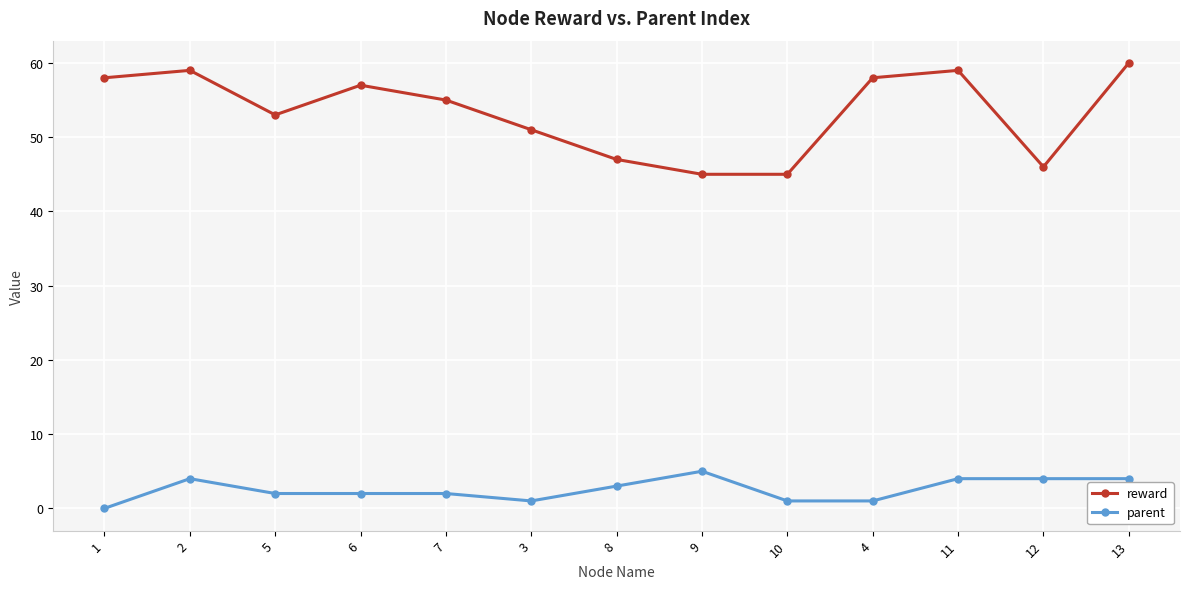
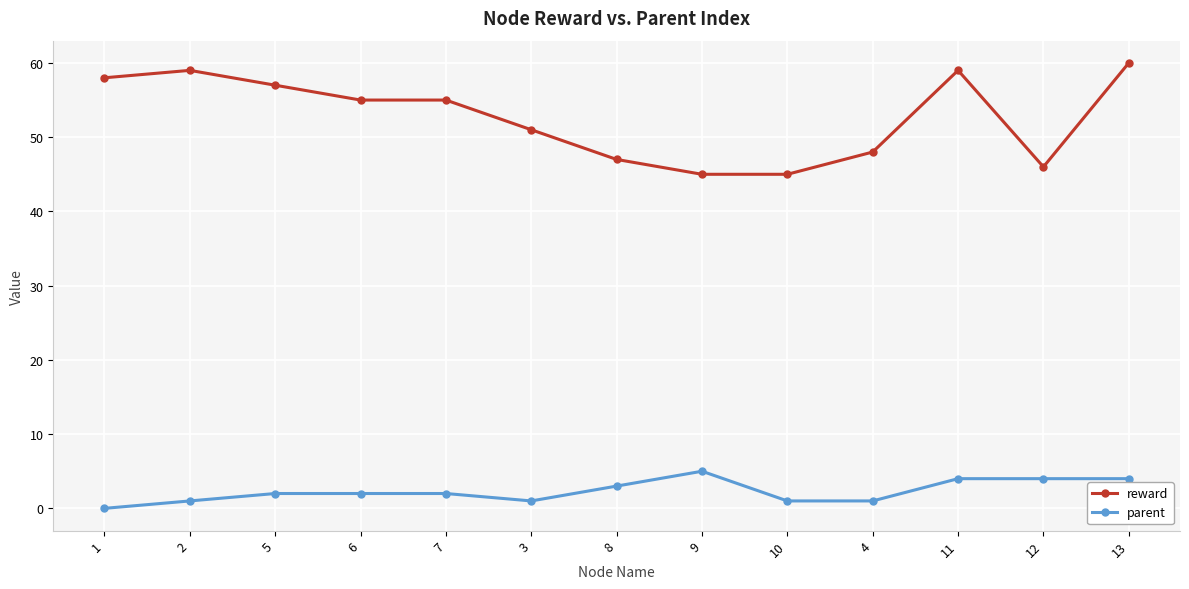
  {
    "reward": {
      "1": 58,
      "2": 59,
-     "5": 53,
-     "6": 57,
+     "5": 57,
+     "6": 55,
      "7": 55,
      "3": 51,
      "8": 47,
      "9": 45,
      "10": 45,
-     "4": 58,
+     "4": 48,
      "11": 59,
      "12": 46,
      "13": 60
    },
    "parent": {
      "1": 0,
-     "2": 4,
+     "2": 1,
      "5": 2,
      "6": 2,
      "7": 2,
      "3": 1,
      "8": 3,
      "9": 5,
      "10": 1,
      "4": 1,
      "11": 4,
      "12": 4,
      "13": 4
    }
  }
